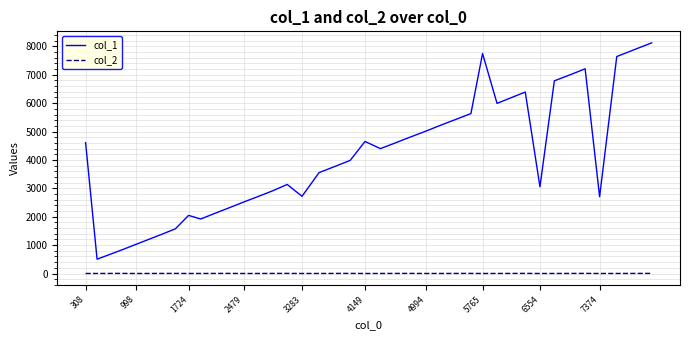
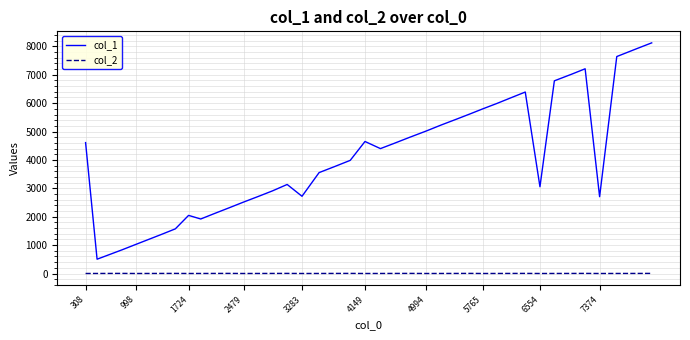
  {
    "col_1": {
      "308": 4600,
      "998": 1000,
      "1724": 2000,
      "2479": 2500,
      "3283": 2700,
      "4149": 4700,
      "4994": 5000,
-     "5765": 7700,
+     "5765": 5800,
      "6554": 3100,
      "7374": 2700
    },
    "col_2": {
      "308": 0,
      "998": 0,
      "1724": 0,
      "2479": 0,
      "3283": 0,
      "4149": 0,
      "4994": 0,
      "5765": 0,
      "6554": 0,
      "7374": 0
    }
  }
